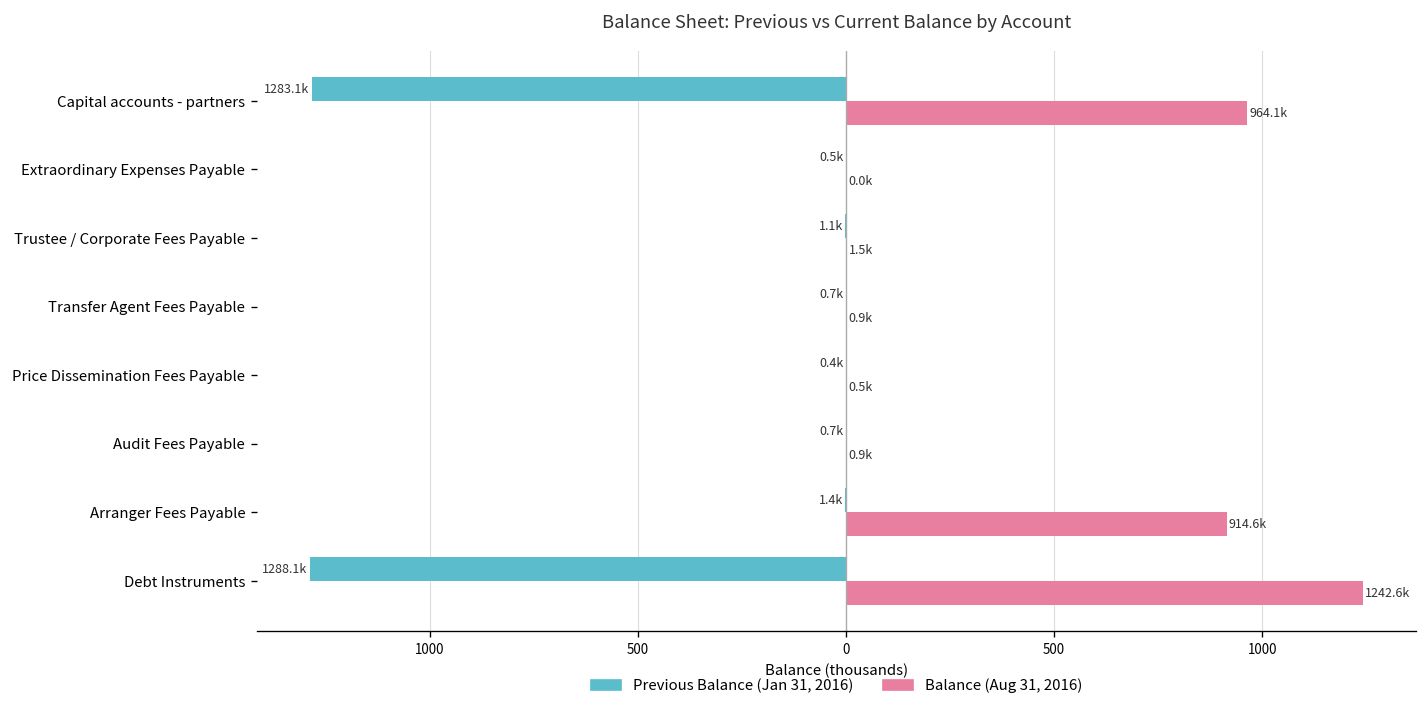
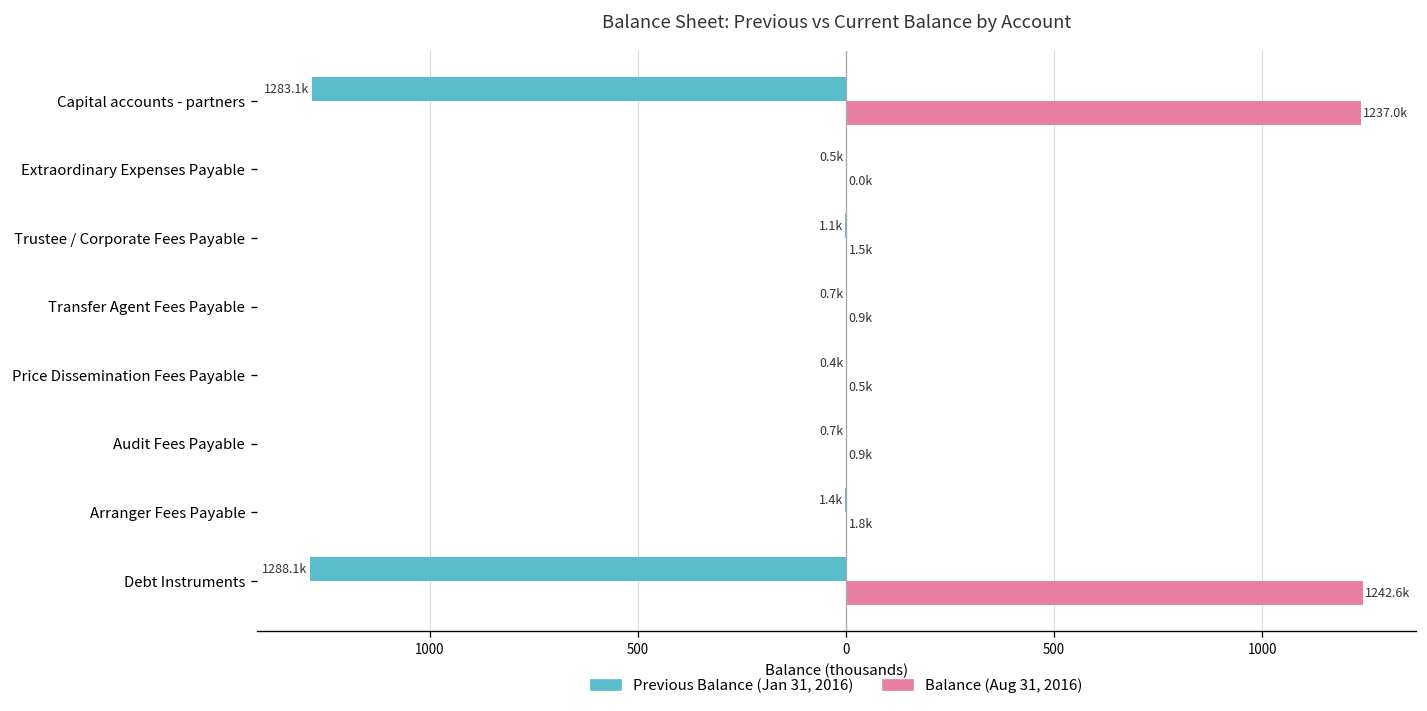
  {
    "Balance (Aug 31, 2016)": {
-     "Capital accounts - partners": "964.1k",
+     "Capital accounts - partners": "1237.0k",
      "Extraordinary Expenses Payable": "0.0k",
      "Trustee / Corporate Fees Payable": "1.5k",
      "Transfer Agent Fees Payable": "0.9k",
      "Price Dissemination Fees Payable": "0.5k",
      "Audit Fees Payable": "0.9k",
-     "Arranger Fees Payable": "914.6k",
+     "Arranger Fees Payable": "1.8k",
      "Debt Instruments": "1242.6k"
    }
  }
